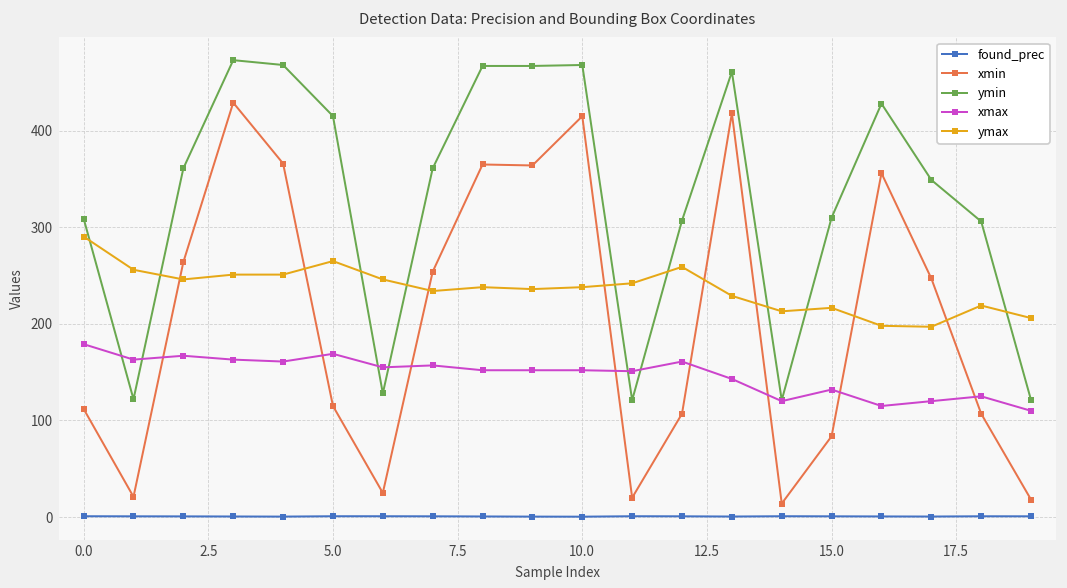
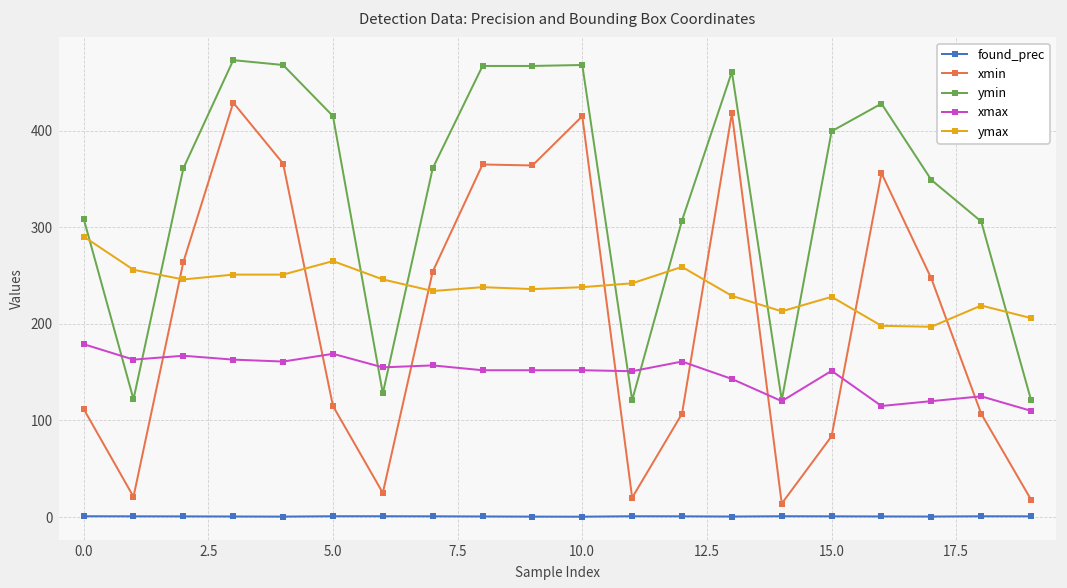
  {
    "found_prec": {
      "0.0": 0,
      "5.0": 0,
      "10.0": 0,
      "15.0": 0
    },
    "xmin": {
      "0.0": 110,
      "5.0": 120,
      "10.0": 420,
      "15.0": 80
    },
    "ymin": {
      "0.0": 310,
      "5.0": 420,
      "10.0": 470,
-     "15.0": 310
+     "15.0": 400
    },
    "xmax": {
      "0.0": 180,
      "5.0": 170,
      "10.0": 150,
-     "15.0": 130
+     "15.0": 150
    },
    "ymax": {
      "0.0": 290,
      "5.0": 270,
      "10.0": 240,
-     "15.0": 220
+     "15.0": 230
    }
  }
